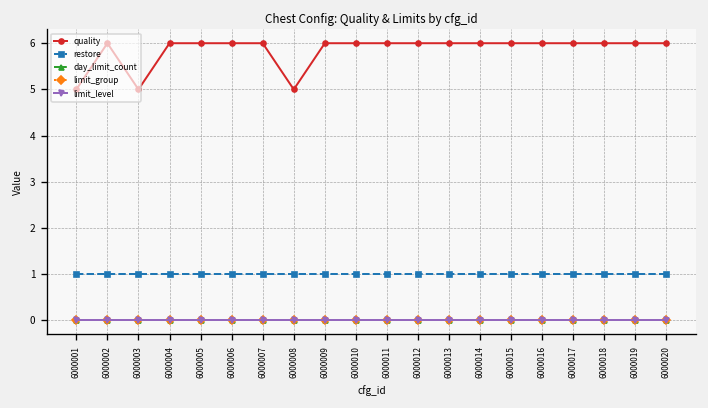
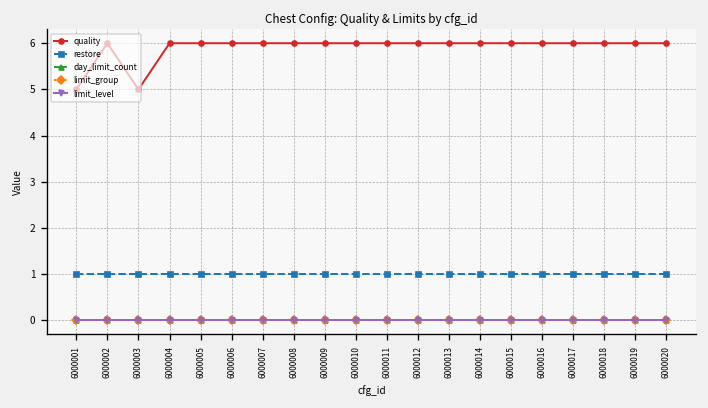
  {
    "quality": {
      "6000004": 6,
      "6000005": 6,
      "6000006": 6,
      "6000007": 6,
-     "6000008": 5,
+     "6000008": 6,
      "6000009": 6,
      "6000010": 6,
      "6000011": 6,
      "6000012": 6,
      "6000013": 6,
      "6000014": 6,
      "6000015": 6,
      "6000016": 6,
      "6000017": 6,
      "6000018": 6,
      "6000019": 6,
      "6000020": 6
    },
    "restore": {
      "6000001": 1,
      "6000002": 1,
      "6000003": 1,
      "6000004": 1,
      "6000005": 1,
      "6000006": 1,
      "6000007": 1,
      "6000008": 1,
      "6000009": 1,
      "6000010": 1,
      "6000011": 1,
      "6000012": 1,
      "6000013": 1,
      "6000014": 1,
      "6000015": 1,
      "6000016": 1,
      "6000017": 1,
      "6000018": 1,
      "6000019": 1,
      "6000020": 1
    },
    "limit_level": {
      "6000001": 0,
      "6000002": 0,
      "6000003": 0,
      "6000004": 0,
      "6000005": 0,
      "6000006": 0,
      "6000007": 0,
      "6000008": 0,
      "6000009": 0,
      "6000010": 0,
      "6000011": 0,
      "6000012": 0,
      "6000013": 0,
      "6000014": 0,
      "6000015": 0,
      "6000016": 0,
      "6000017": 0,
      "6000018": 0,
      "6000019": 0,
      "6000020": 0
    }
  }
